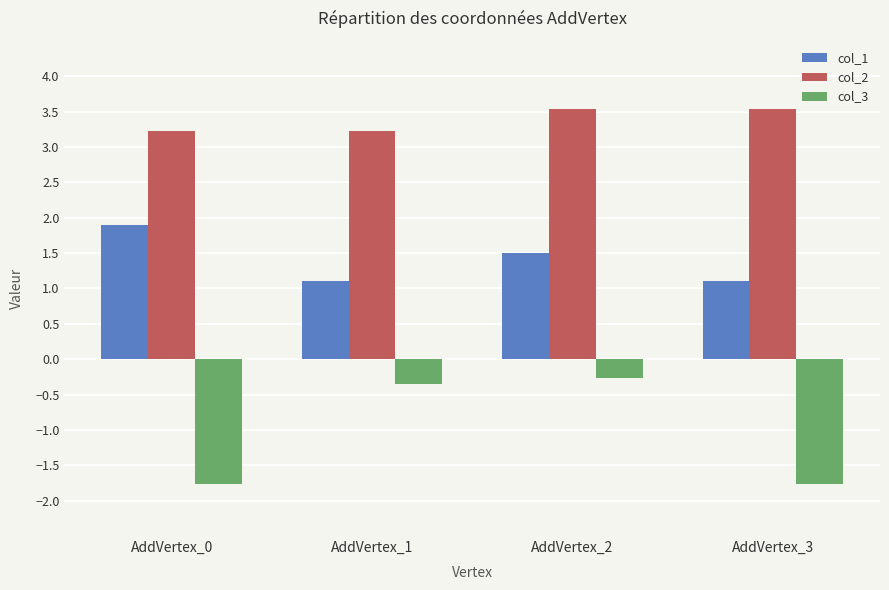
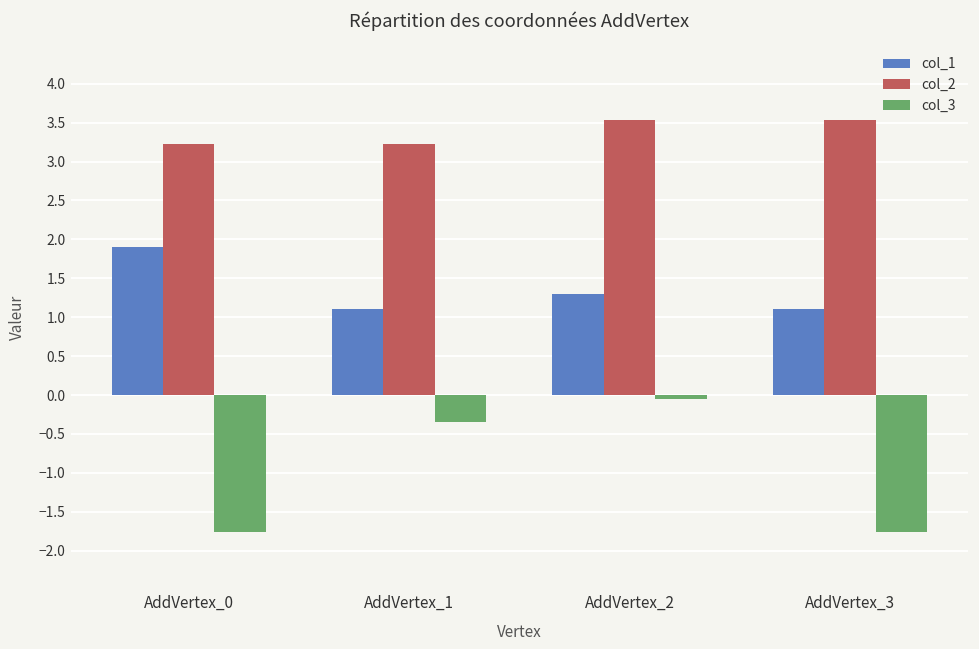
  {
    "col_1": {
      "AddVertex_0": 1.9,
      "AddVertex_1": 1.1,
-     "AddVertex_2": 1.5,
+     "AddVertex_2": 1.3,
      "AddVertex_3": 1.1
    },
    "col_2": {
      "AddVertex_0": 3.2,
      "AddVertex_1": 3.2,
      "AddVertex_2": 3.5,
      "AddVertex_3": 3.5
    },
    "col_3": {
      "AddVertex_0": -1.8,
      "AddVertex_1": -0.4,
-     "AddVertex_2": -0.3,
+     "AddVertex_2": -0.1,
      "AddVertex_3": -1.8
    }
  }
